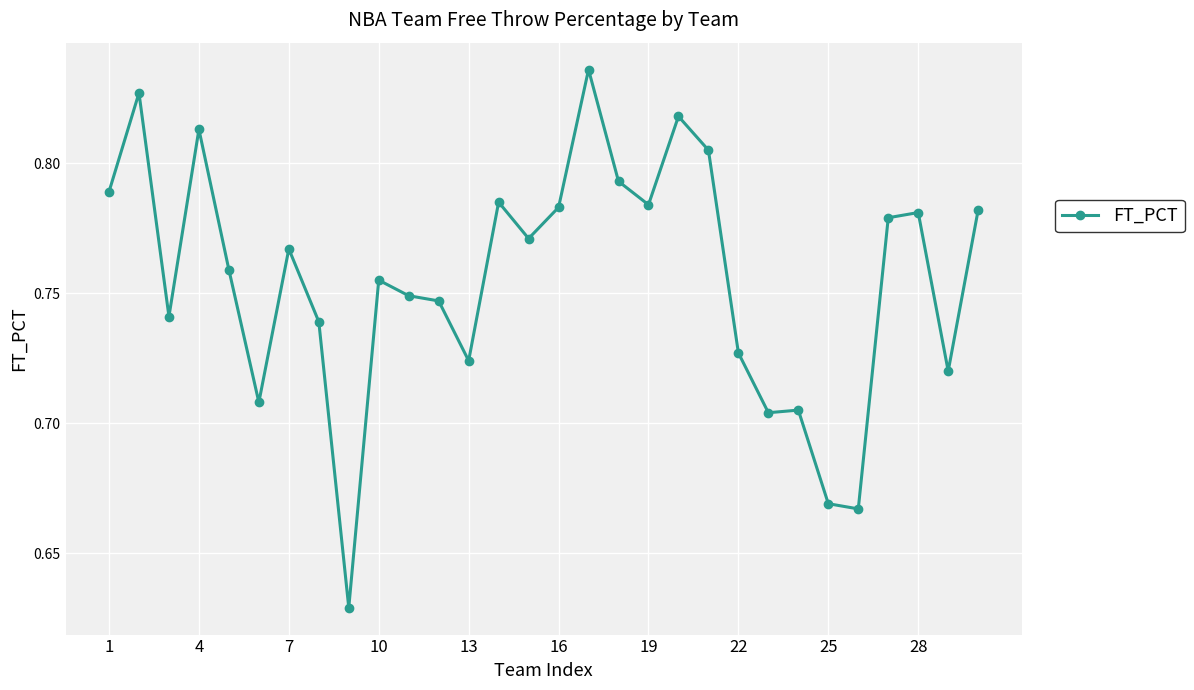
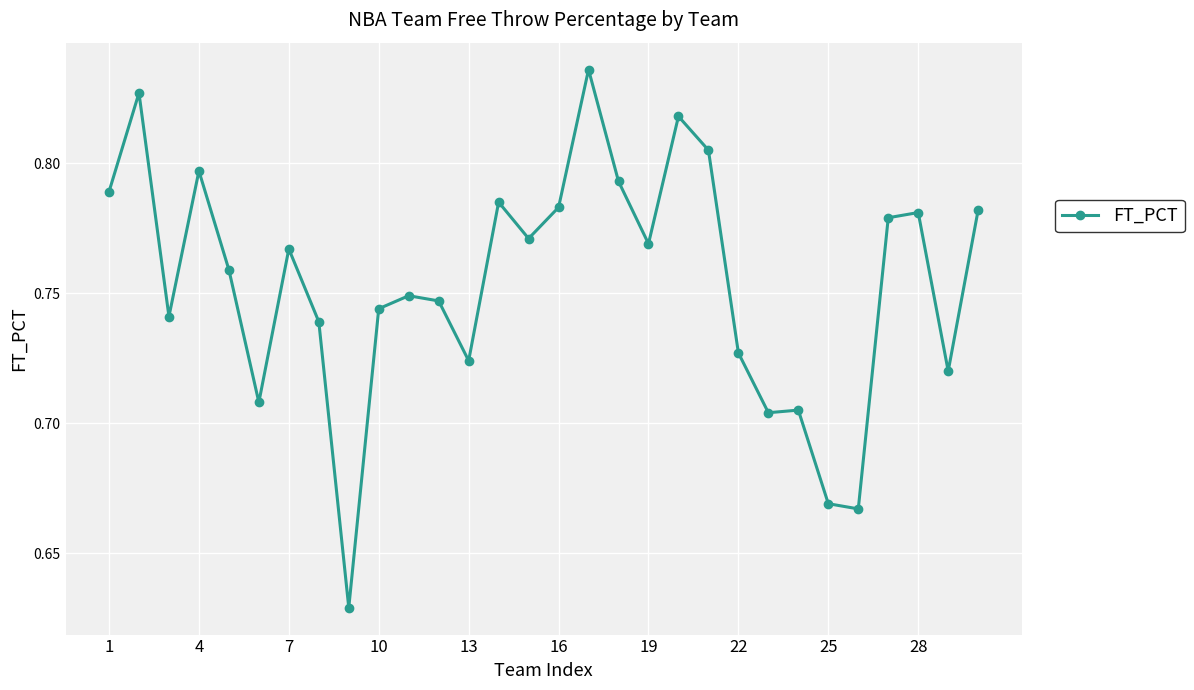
  {
    "1": 0.789,
-   "4": 0.813,
+   "4": 0.797,
    "7": 0.767,
-   "10": 0.755,
+   "10": 0.744,
    "13": 0.724,
    "16": 0.783,
-   "19": 0.784,
+   "19": 0.769,
    "22": 0.727,
    "25": 0.669,
    "28": 0.781
  }
